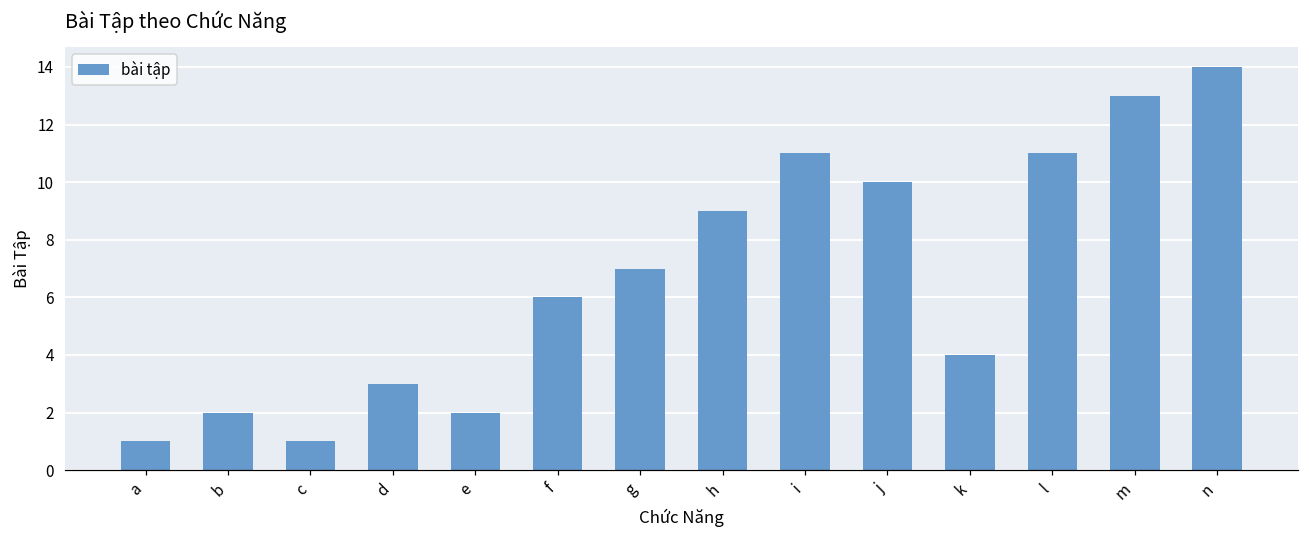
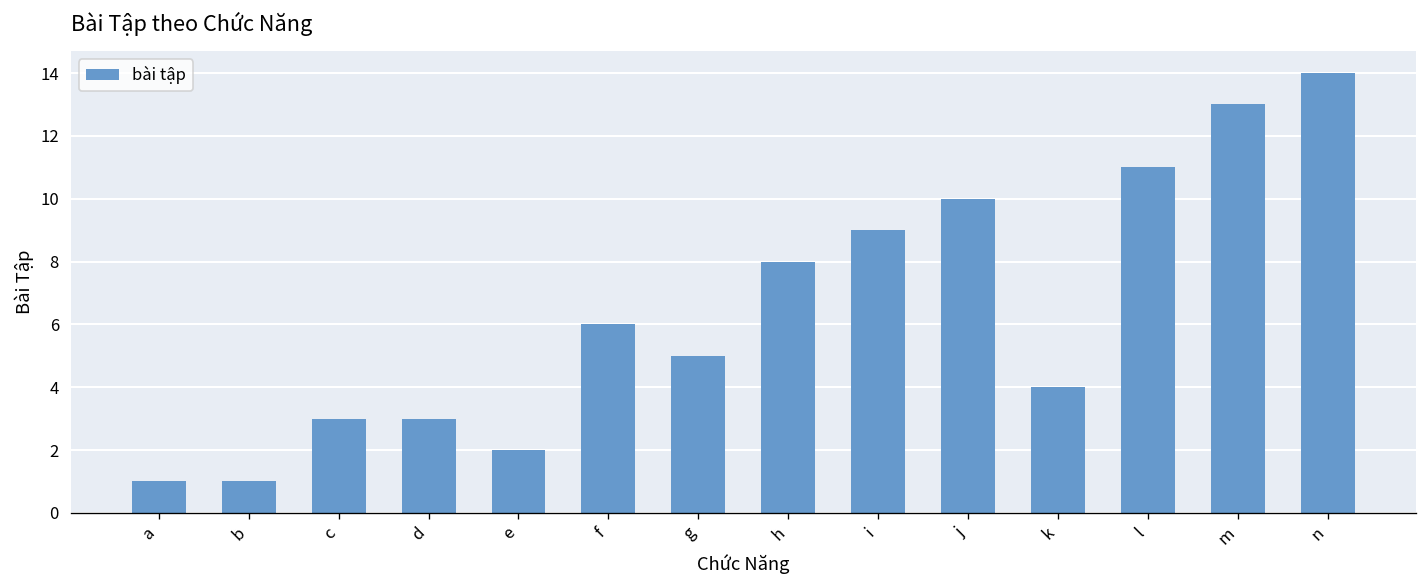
  {
    "a": 1,
-   "b": 2,
-   "c": 1,
+   "b": 1,
+   "c": 3,
    "d": 3,
    "e": 2,
    "f": 6,
-   "g": 7,
-   "h": 9,
-   "i": 11,
+   "g": 5,
+   "h": 8,
+   "i": 9,
    "j": 10,
    "k": 4,
    "l": 11,
    "m": 13,
    "n": 14
  }
